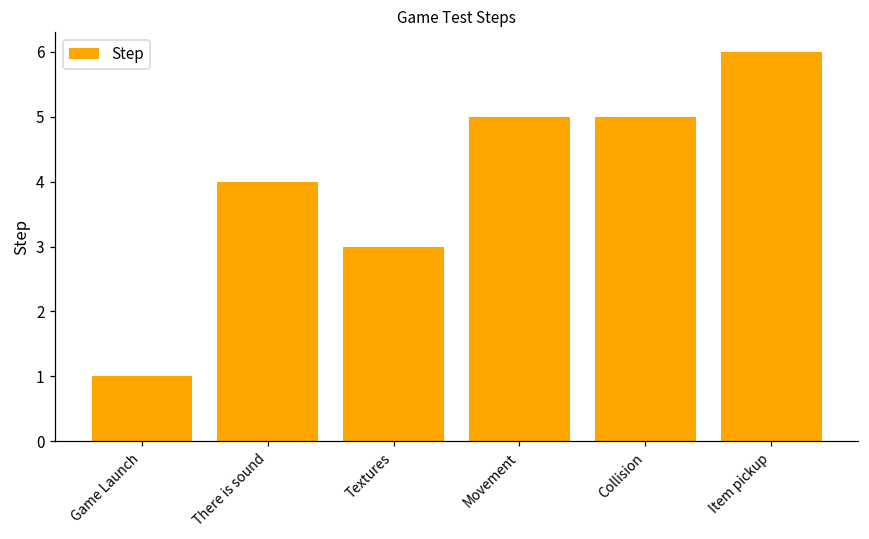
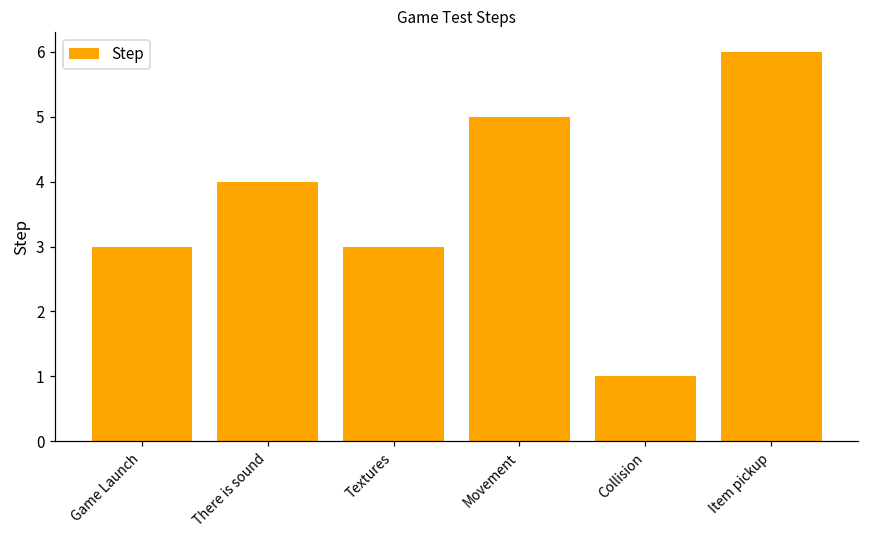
  {
-   "Game Launch": 1,
+   "Game Launch": 3,
    "There is sound": 4,
    "Textures": 3,
    "Movement": 5,
-   "Collision": 5,
+   "Collision": 1,
    "Item pickup": 6
  }
